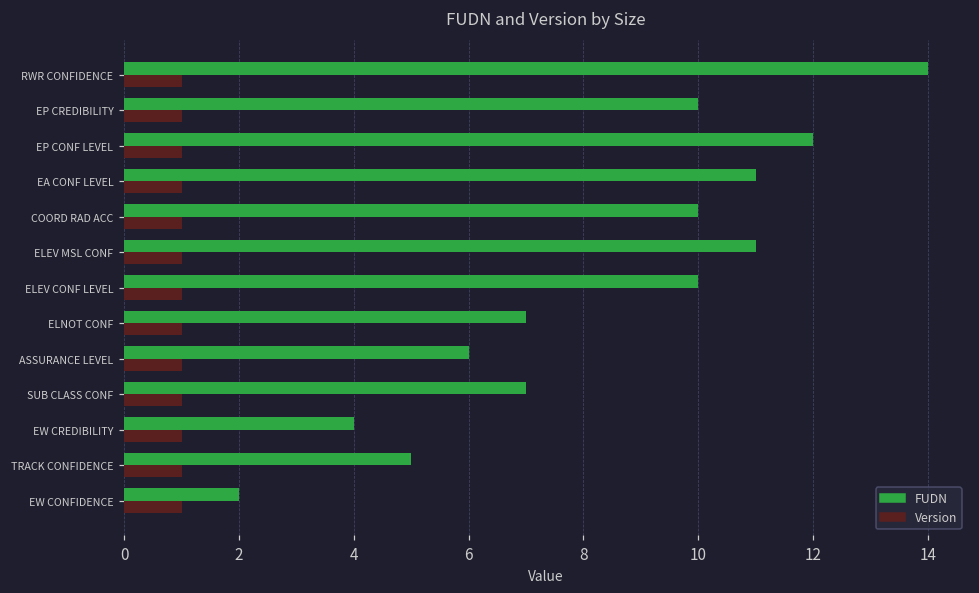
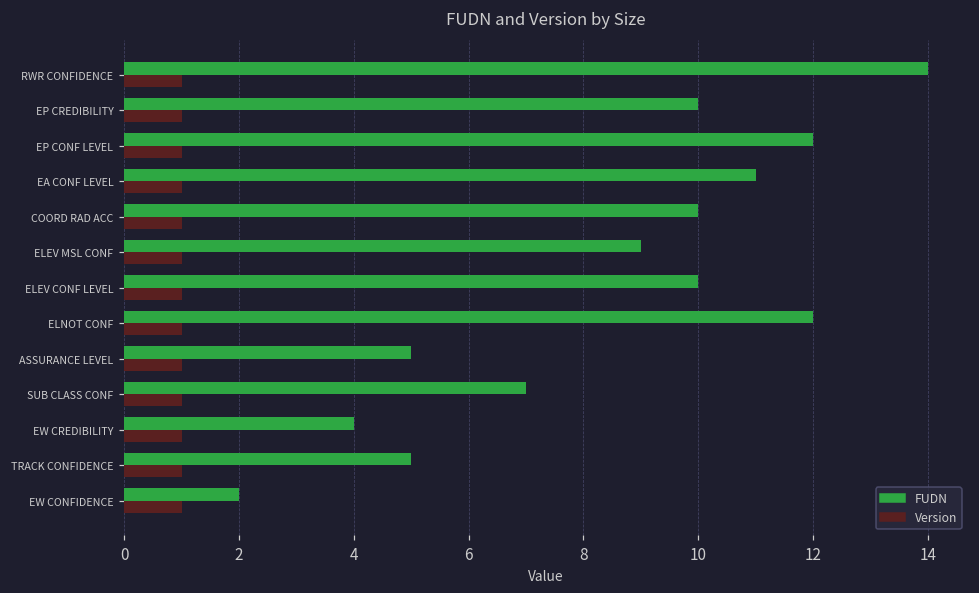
  {
    "FUDN": {
      "RWR CONFIDENCE": 14,
      "EP CREDIBILITY": 10,
      "EP CONF LEVEL": 12,
      "EA CONF LEVEL": 11,
      "COORD RAD ACC": 10,
-     "ELEV MSL CONF": 11,
+     "ELEV MSL CONF": 9,
      "ELEV CONF LEVEL": 10,
-     "ELNOT CONF": 7,
-     "ASSURANCE LEVEL": 6,
+     "ELNOT CONF": 12,
+     "ASSURANCE LEVEL": 5,
      "SUB CLASS CONF": 7,
      "EW CREDIBILITY": 4,
      "TRACK CONFIDENCE": 5,
      "EW CONFIDENCE": 2
    },
    "Version": {
      "RWR CONFIDENCE": 1,
      "EP CREDIBILITY": 1,
      "EP CONF LEVEL": 1,
      "EA CONF LEVEL": 1,
      "COORD RAD ACC": 1,
      "ELEV MSL CONF": 1,
      "ELEV CONF LEVEL": 1,
      "ELNOT CONF": 1,
      "ASSURANCE LEVEL": 1,
      "SUB CLASS CONF": 1,
      "EW CREDIBILITY": 1,
      "TRACK CONFIDENCE": 1,
      "EW CONFIDENCE": 1
    }
  }
